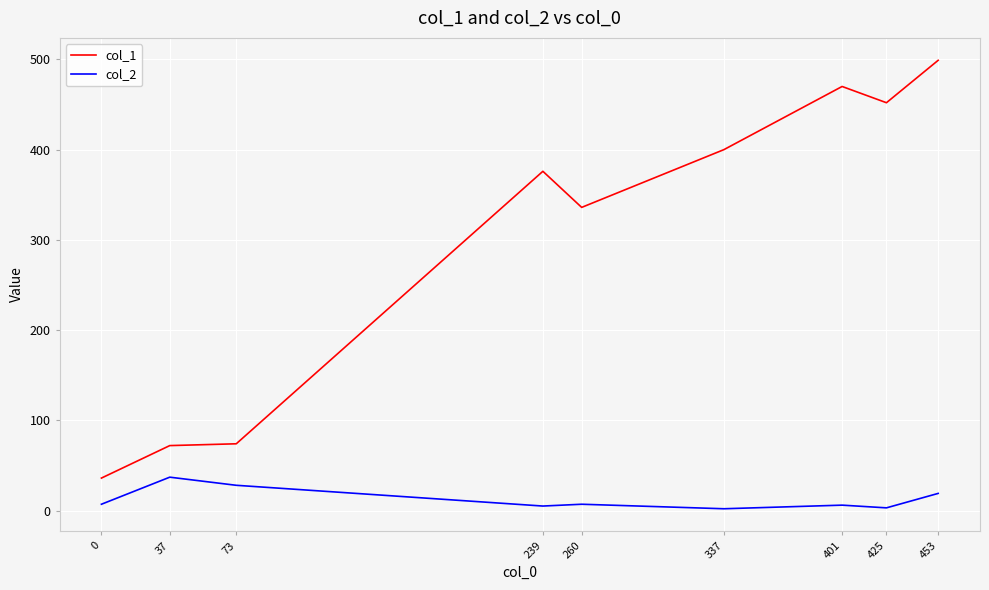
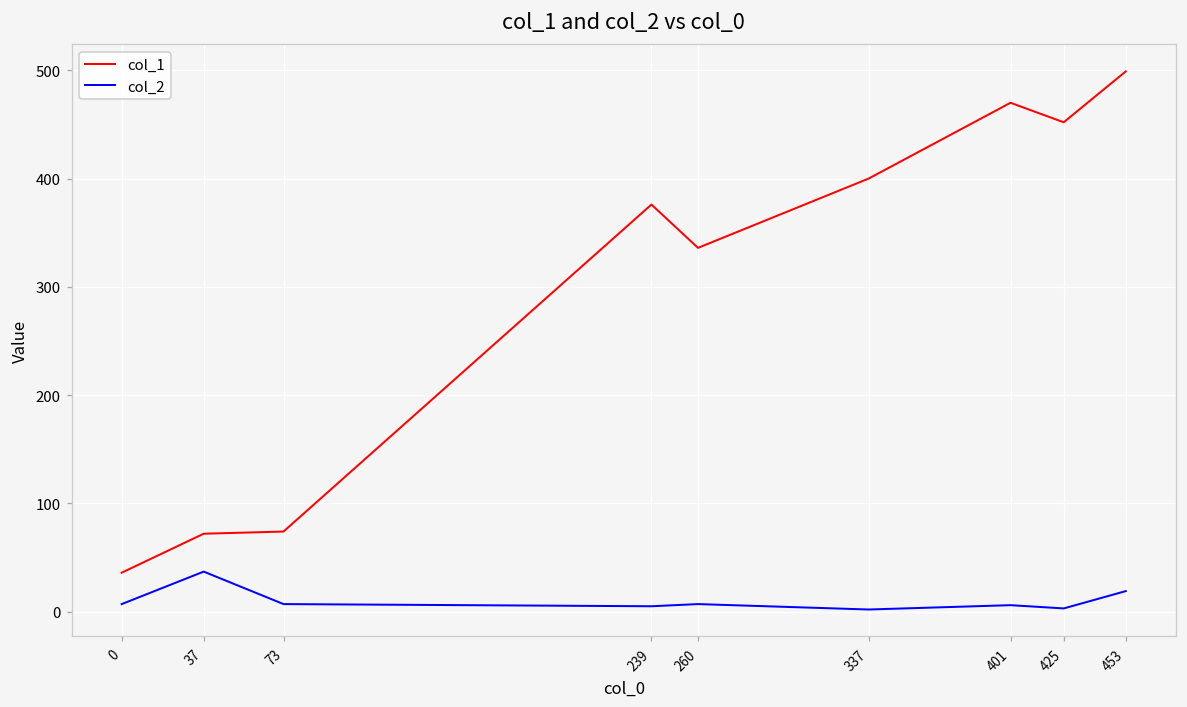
  {
    "col_1": {
      "0": 40,
      "37": 70,
      "73": 70,
      "239": 380,
      "260": 340,
      "337": 400,
      "401": 470,
      "425": 450,
      "453": 500
    },
    "col_2": {
      "0": 10,
      "37": 40,
-     "73": 30,
+     "73": 10,
      "239": 10,
      "260": 10,
      "337": 0,
      "401": 10,
      "425": 0,
      "453": 20
    }
  }
